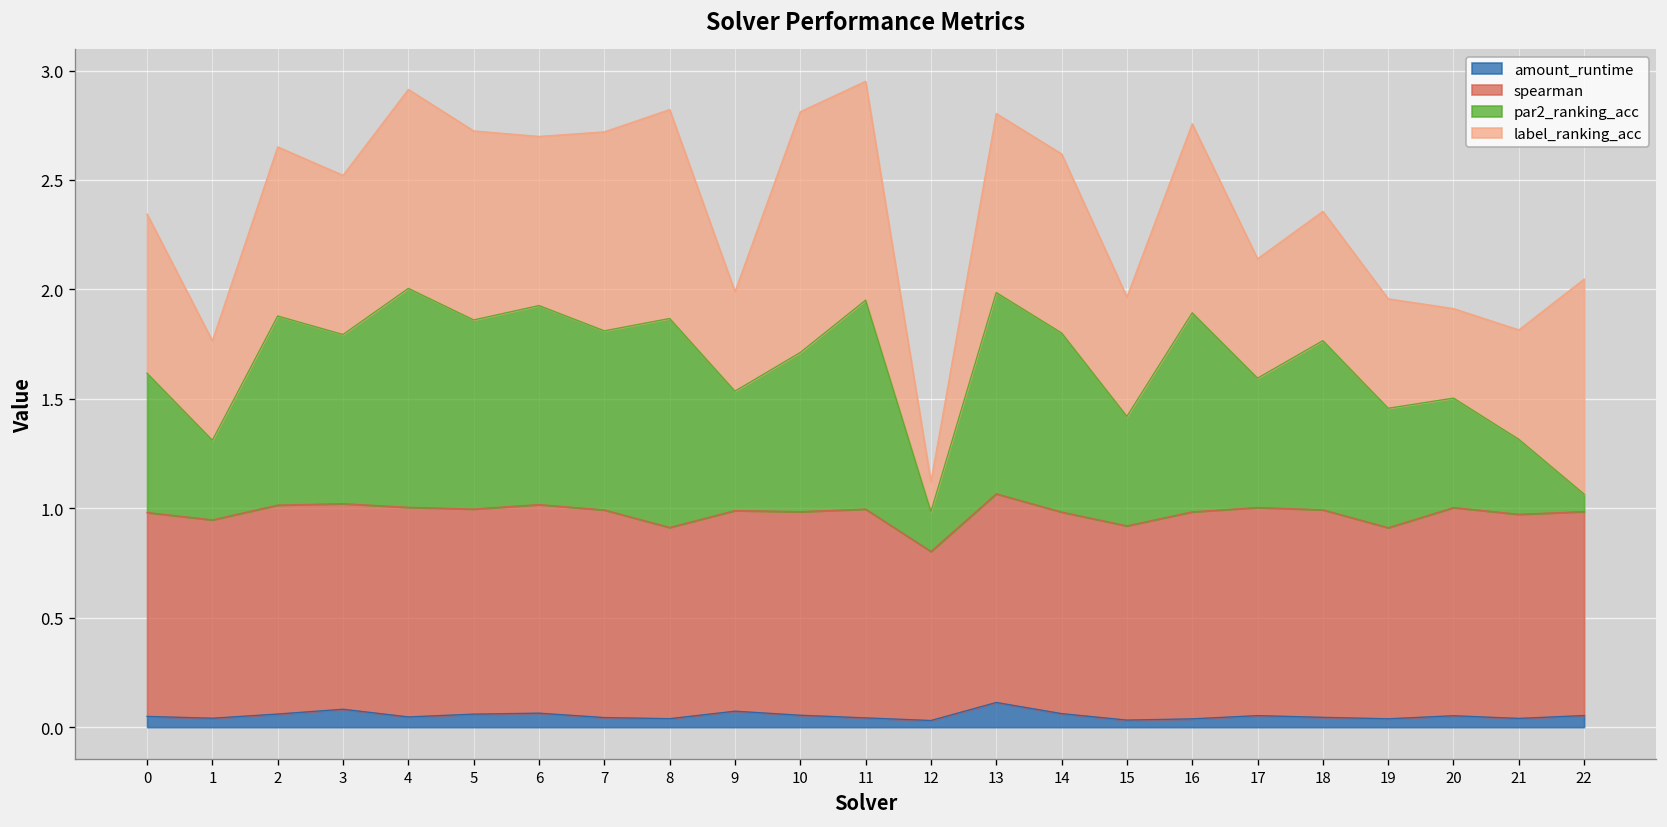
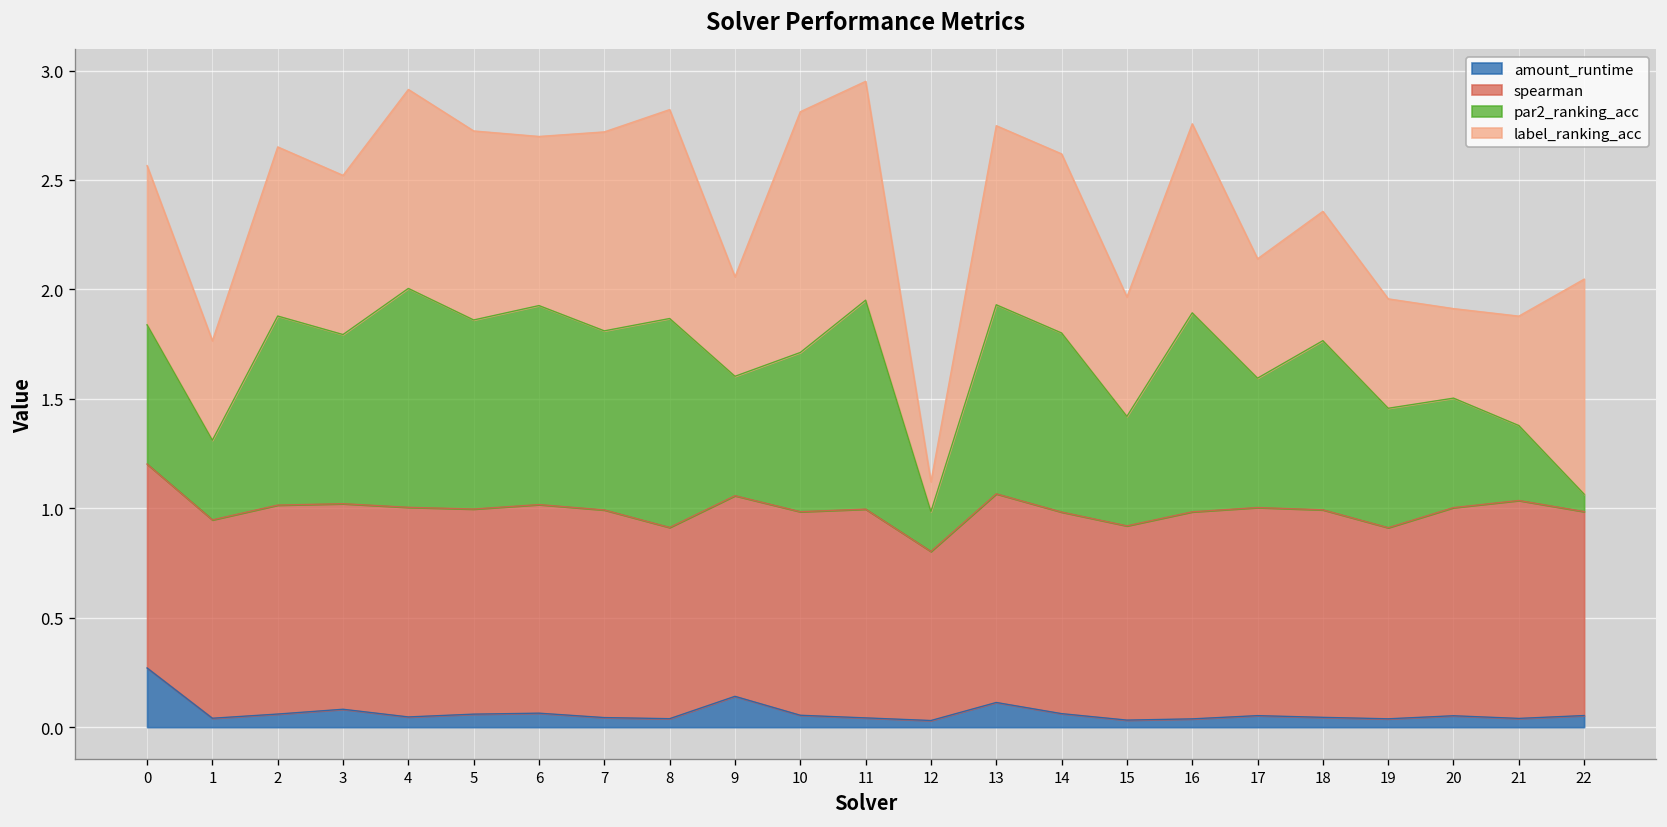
  {
    "amount_runtime": {
-     "0": 0.05,
+     "0": 0.27,
      "1": 0.04,
      "2": 0.06,
      "3": 0.08,
      "4": 0.05,
      "5": 0.06,
      "6": 0.06,
      "7": 0.04,
      "8": 0.04,
-     "9": 0.07,
+     "9": 0.14,
      "10": 0.05,
      "11": 0.04,
      "12": 0.03,
      "13": 0.11,
      "14": 0.06,
      "15": 0.03,
      "16": 0.04,
      "17": 0.05,
      "18": 0.04,
      "19": 0.04,
      "20": 0.05,
      "21": 0.04,
      "22": 0.05
    },
    "spearman": {
      "0": 0.93,
      "1": 0.91,
      "2": 0.95,
      "3": 0.94,
      "4": 0.96,
      "5": 0.94,
      "6": 0.95,
      "7": 0.95,
      "8": 0.87,
      "9": 0.92,
      "10": 0.93,
      "11": 0.95,
      "12": 0.77,
      "13": 0.95,
      "14": 0.92,
      "15": 0.89,
      "16": 0.95,
      "17": 0.95,
      "18": 0.95,
      "19": 0.87,
      "20": 0.95,
-     "21": 0.93,
+     "21": 1.00,
      "22": 0.93
    },
    "par2_ranking_acc": {
      "0": 0.64,
      "1": 0.36,
      "2": 0.86,
      "3": 0.77,
      "4": 1.00,
      "5": 0.86,
      "6": 0.91,
      "7": 0.82,
      "8": 0.95,
      "9": 0.55,
      "10": 0.73,
      "11": 0.95,
      "12": 0.18,
-     "13": 0.92,
+     "13": 0.86,
      "14": 0.82,
      "15": 0.50,
      "16": 0.91,
      "17": 0.59,
      "18": 0.77,
      "19": 0.55,
      "20": 0.50,
      "21": 0.34,
      "22": 0.08
    },
    "label_ranking_acc": {
      "0": 0.73,
      "1": 0.45,
      "2": 0.77,
      "3": 0.73,
      "4": 0.91,
      "5": 0.86,
      "6": 0.77,
      "7": 0.91,
      "8": 0.95,
      "9": 0.45,
      "10": 1.10,
      "11": 1.00,
      "12": 0.14,
      "13": 0.82,
      "14": 0.82,
      "15": 0.55,
      "16": 0.86,
      "17": 0.55,
      "18": 0.59,
      "19": 0.50,
      "20": 0.41,
      "21": 0.50,
      "22": 0.98
    }
  }
